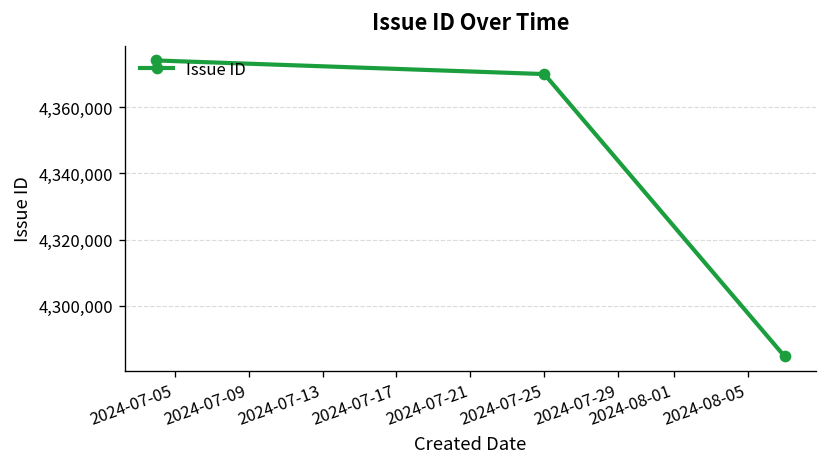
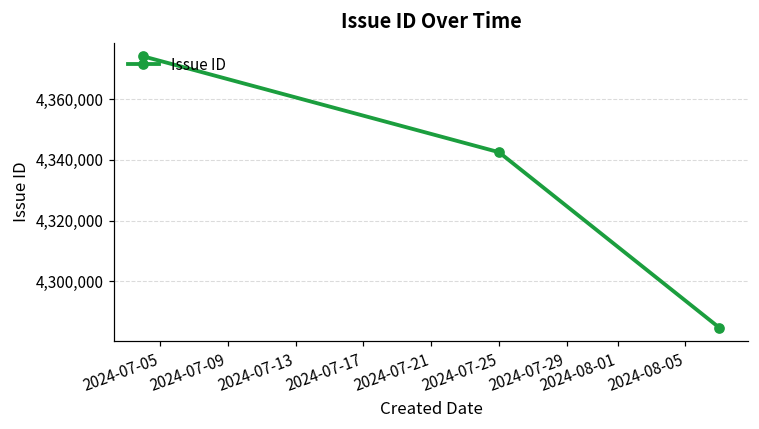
  {
-   "2024-07-25": "4,370,000"
+   "2024-07-25": "4,343,000"
  }
